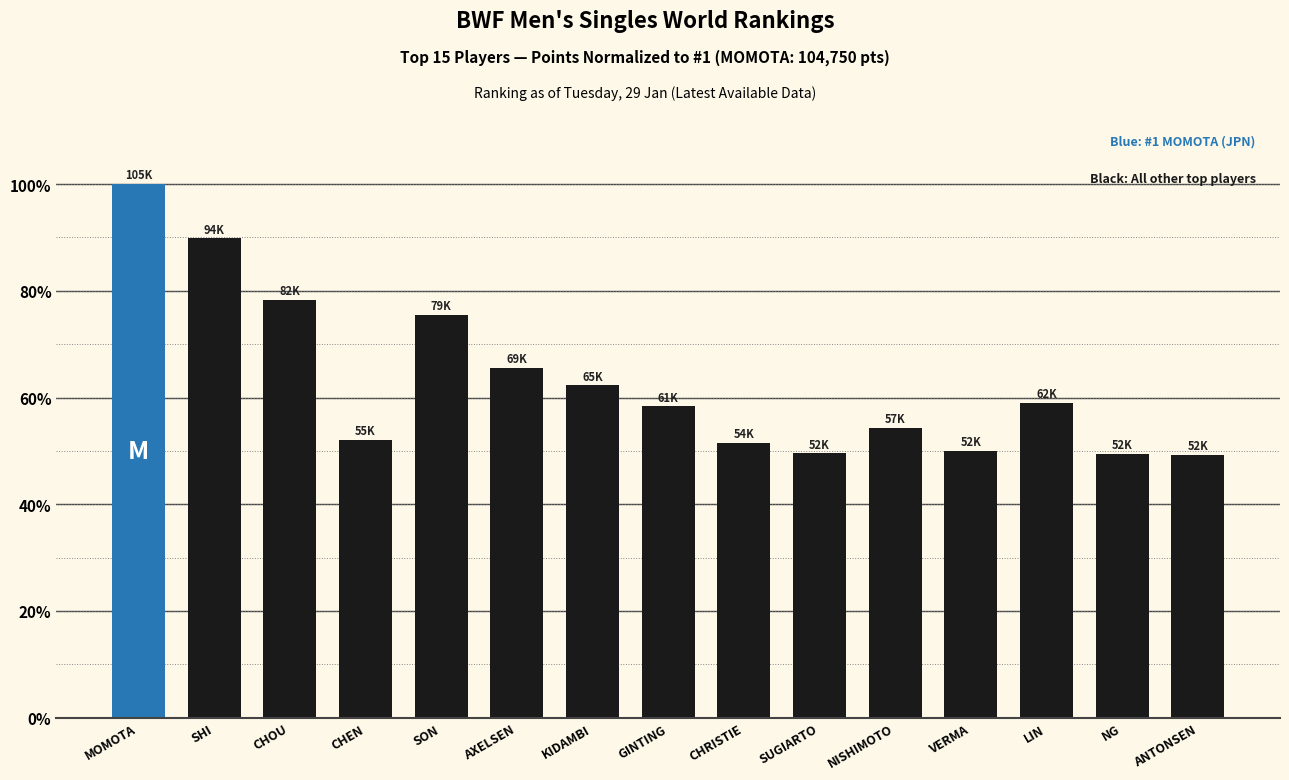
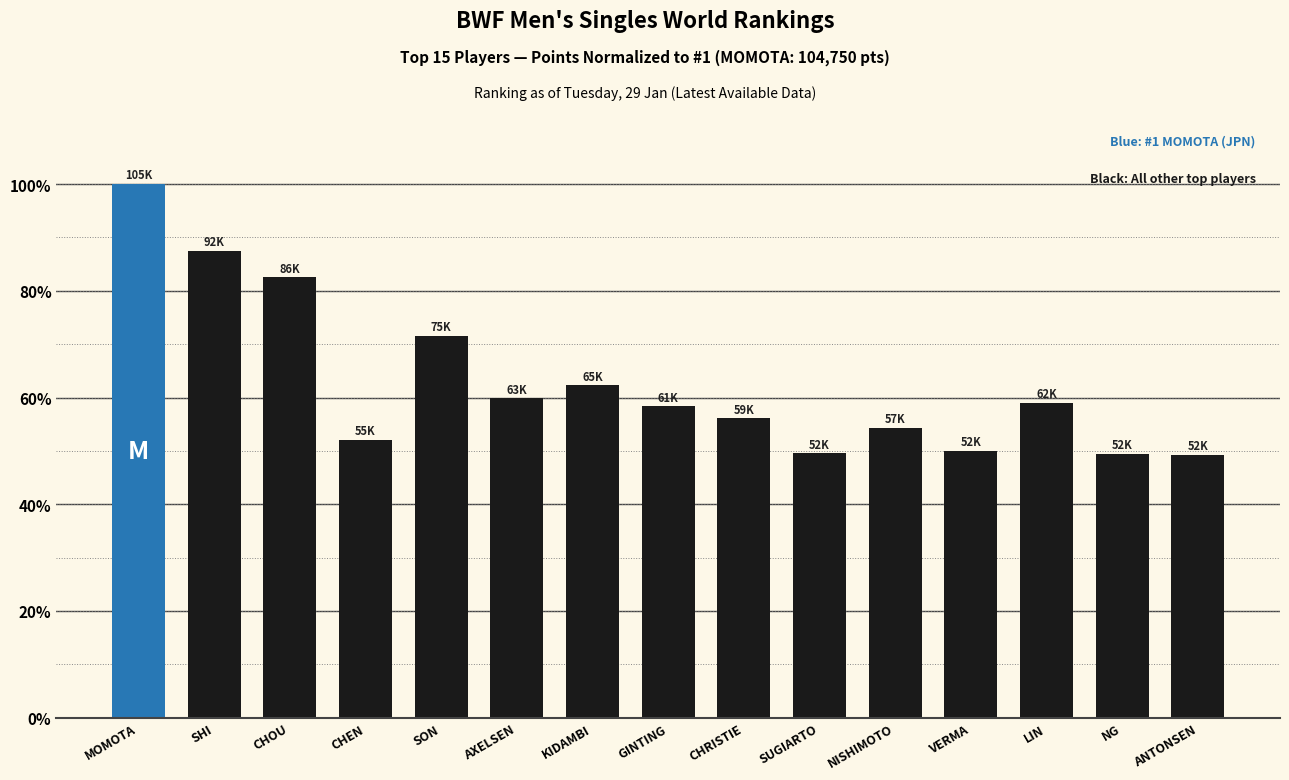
  {
-   "SHI": "94K",
-   "CHOU": "82K",
-   "SON": "79K",
-   "AXELSEN": "69K",
-   "CHRISTIE": "54K"
+   "SHI": "92K",
+   "CHOU": "86K",
+   "SON": "75K",
+   "AXELSEN": "63K",
+   "CHRISTIE": "59K"
  }
